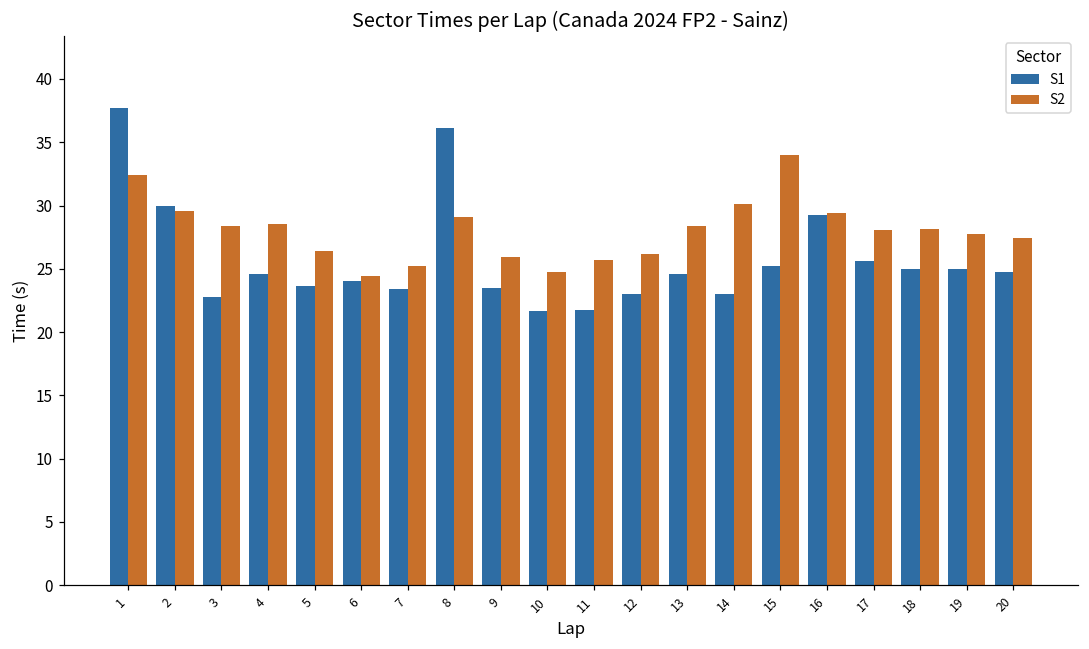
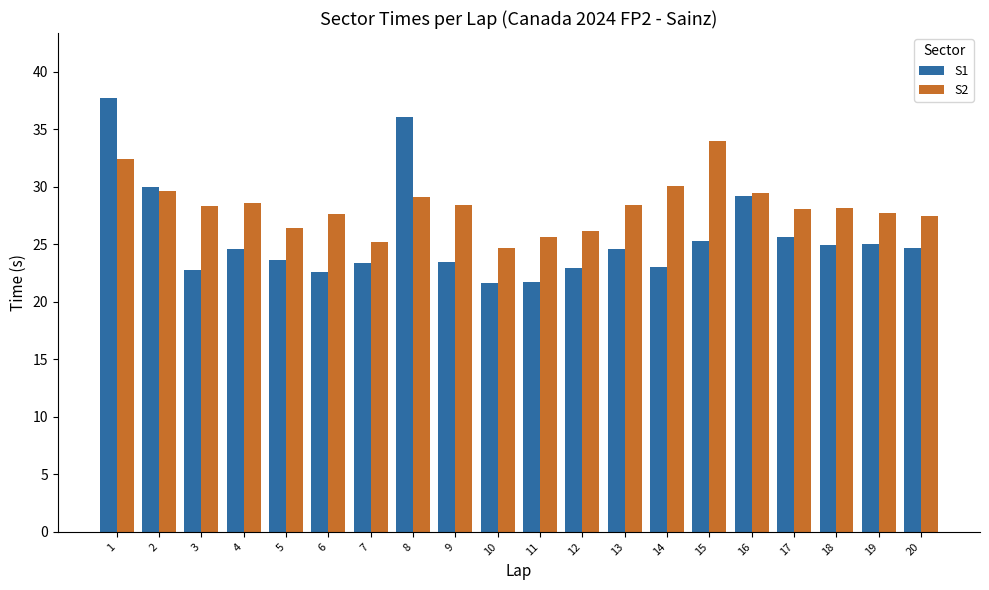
  {
    "S1": {
      "1": 37.7,
      "2": 30.0,
      "3": 22.8,
      "4": 24.6,
      "5": 23.6,
-     "6": 24.0,
+     "6": 22.6,
      "7": 23.4,
      "8": 36.1,
      "9": 23.5,
      "10": 21.7,
      "11": 21.7,
      "12": 23.0,
      "13": 24.6,
      "14": 23.0,
      "15": 25.3,
      "16": 29.2,
      "17": 25.6,
      "18": 25.0,
      "19": 25.0,
      "20": 24.7
    },
    "S2": {
      "1": 32.4,
      "2": 29.6,
      "3": 28.4,
      "4": 28.6,
      "5": 26.4,
-     "6": 24.4,
+     "6": 27.6,
      "7": 25.2,
      "8": 29.1,
-     "9": 26.0,
+     "9": 28.4,
      "10": 24.7,
      "11": 25.7,
      "12": 26.1,
      "13": 28.4,
      "14": 30.1,
      "15": 34.0,
      "16": 29.4,
      "17": 28.1,
      "18": 28.2,
      "19": 27.8,
      "20": 27.4
    }
  }
